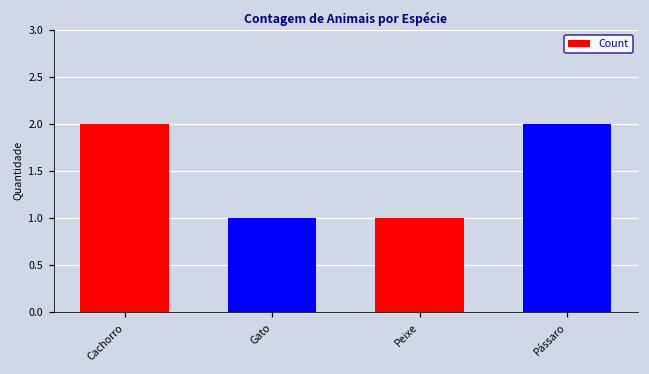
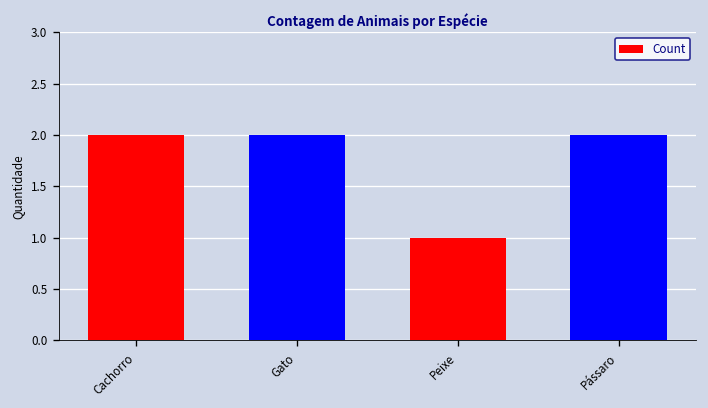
  {
    "Cachorro": 2,
-   "Gato": 1,
+   "Gato": 2,
    "Peixe": 1,
    "Pássaro": 2
  }
